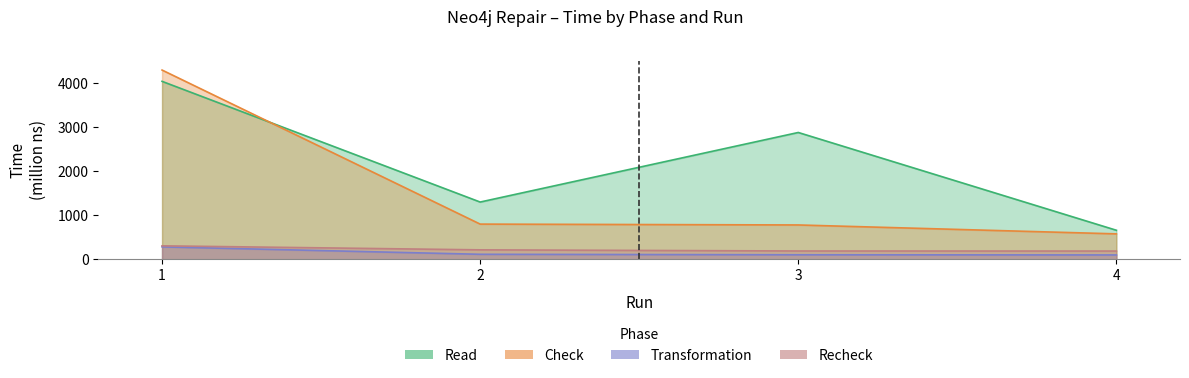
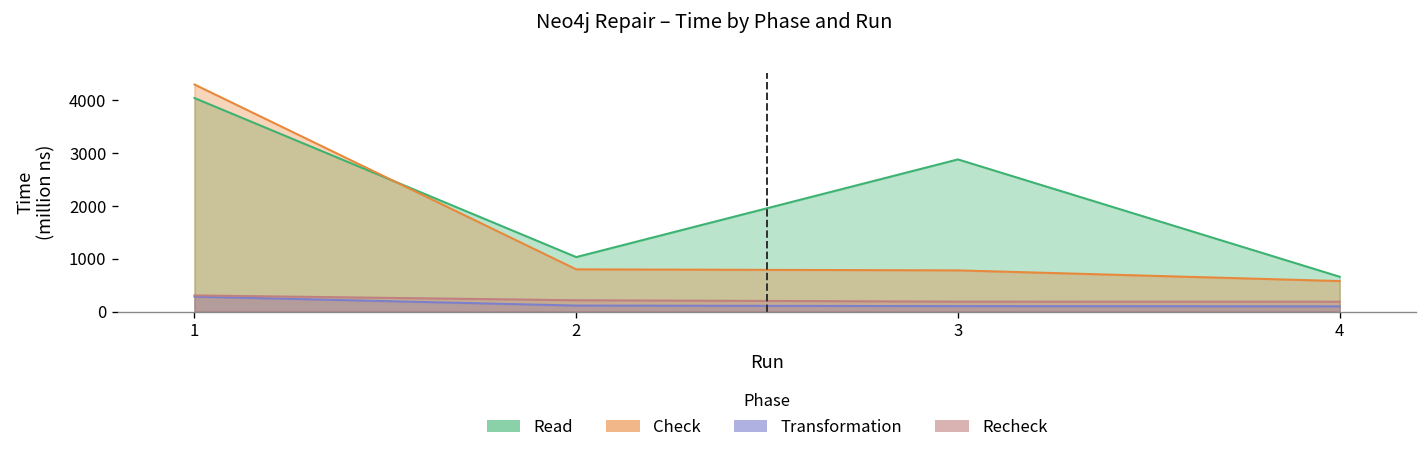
  {
    "Read": {
      "1": 4000,
-     "2": 1300,
+     "2": 1000,
      "3": 2900,
      "4": 700
    }
  }
